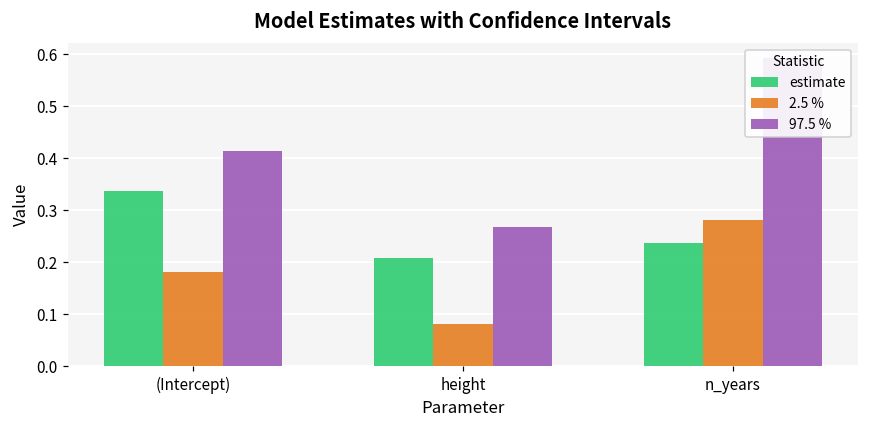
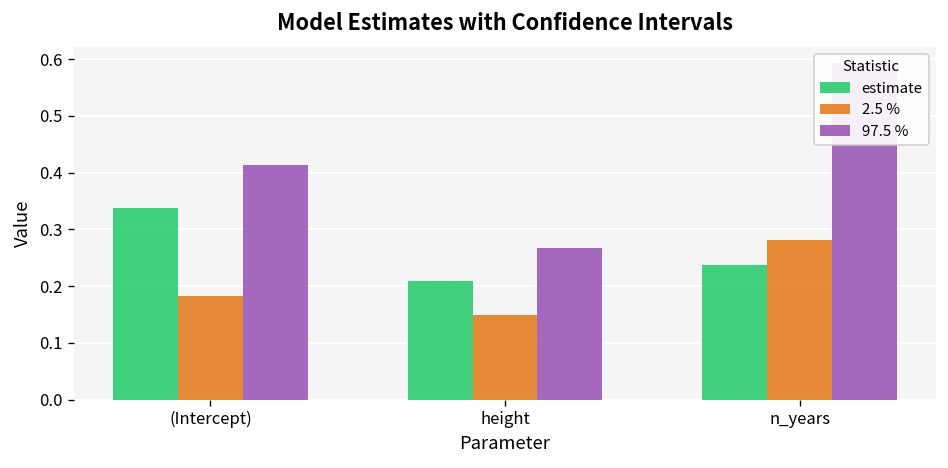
  {
    "estimate": {
      "(Intercept)": 0.34,
      "height": 0.21,
      "n_years": 0.24
    },
    "2.5 %": {
      "(Intercept)": 0.18,
-     "height": 0.08,
+     "height": 0.15,
      "n_years": 0.28
    },
    "97.5 %": {
      "(Intercept)": 0.41,
      "height": 0.27
    }
  }
